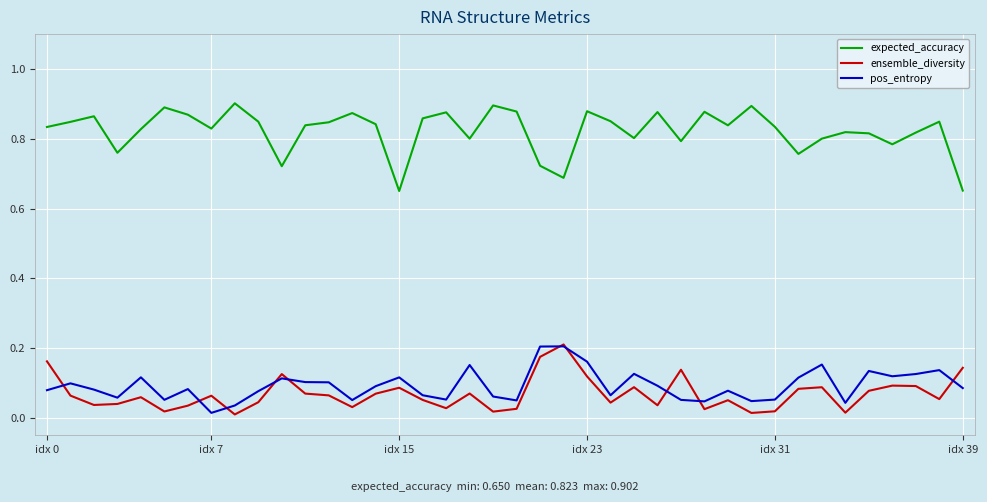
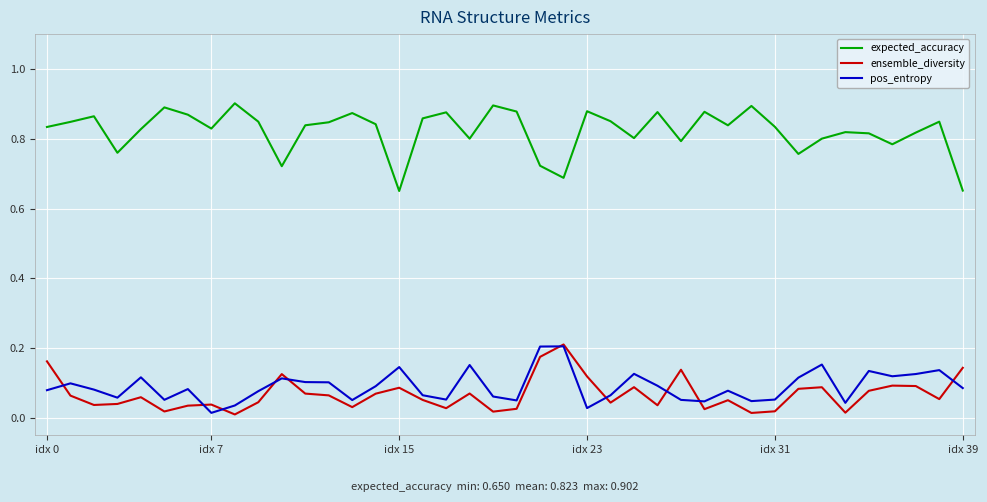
  {
    "expected_accuracy": {
      "idx 0": 0.83,
      "idx 7": 0.83,
      "idx 15": 0.65,
      "idx 23": 0.88,
      "idx 31": 0.83,
      "idx 39": 0.65
    },
    "ensemble_diversity": {
      "idx 0": 0.16,
-     "idx 7": 0.06,
+     "idx 7": 0.04,
      "idx 15": 0.09,
      "idx 23": 0.12,
      "idx 31": 0.02,
      "idx 39": 0.14
    },
    "pos_entropy": {
      "idx 0": 0.08,
      "idx 7": 0.01,
-     "idx 15": 0.12,
-     "idx 23": 0.16,
+     "idx 15": 0.15,
+     "idx 23": 0.03,
      "idx 31": 0.05,
      "idx 39": 0.09
    }
  }
